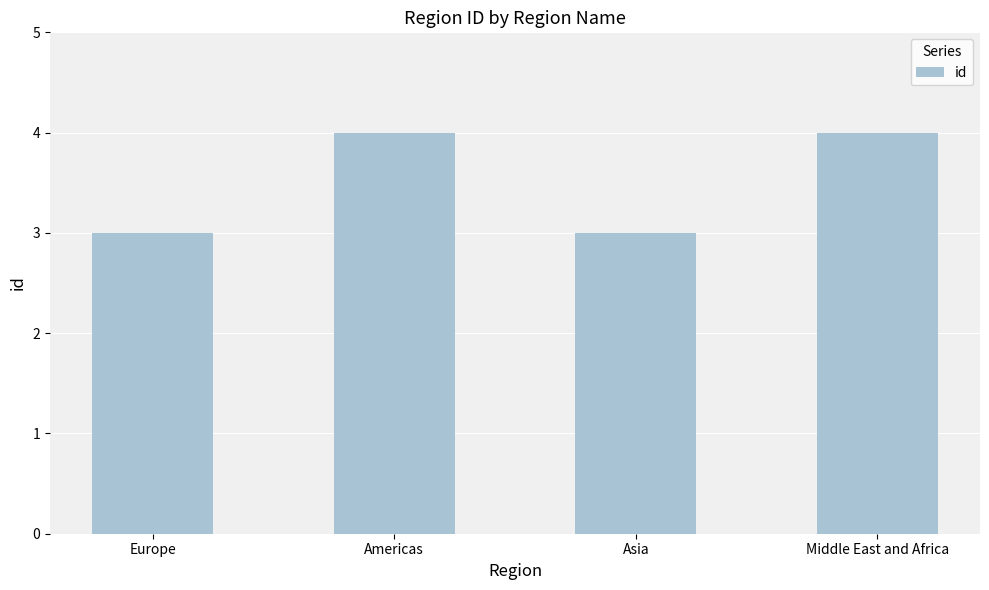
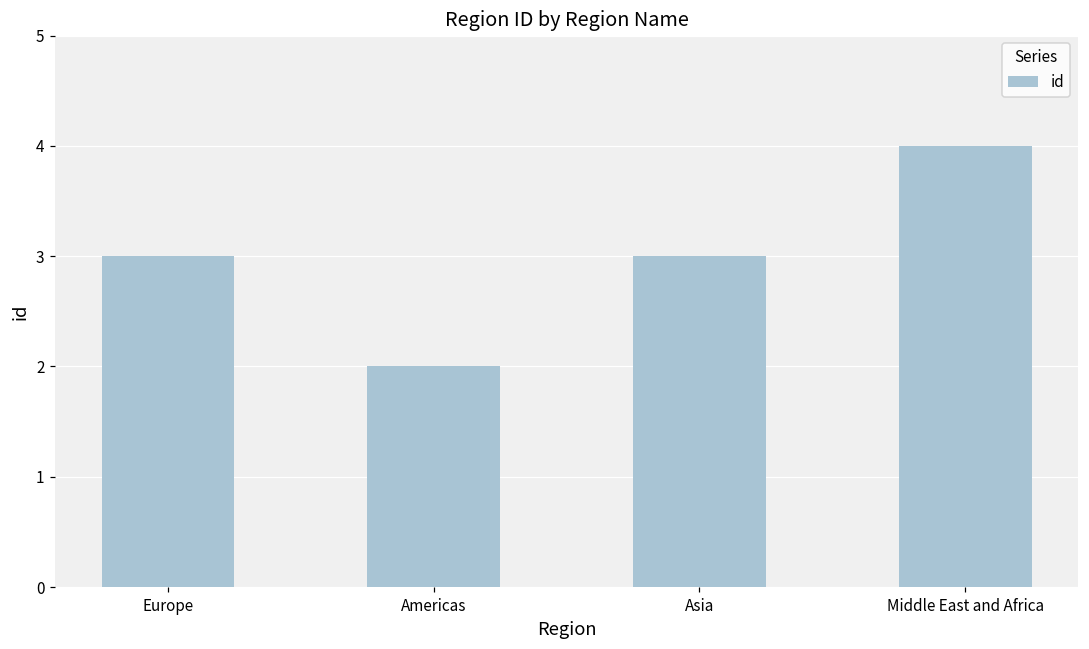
  {
    "Europe": 3,
-   "Americas": 4,
+   "Americas": 2,
    "Asia": 3,
    "Middle East and Africa": 4
  }
